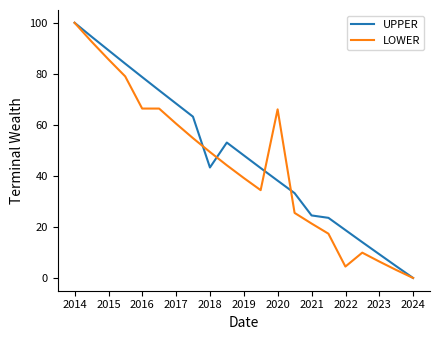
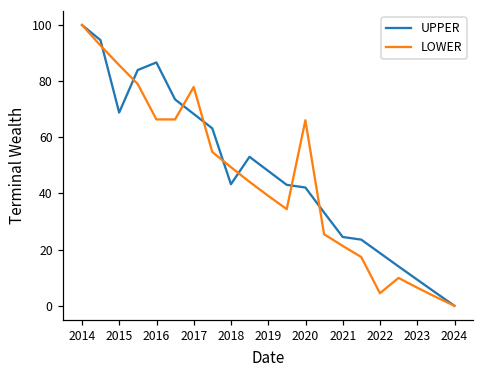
  {
    "UPPER": {
-     "2015": 89,
-     "2016": 79,
+     "2015": 69,
+     "2016": 87,
      "2017": 68,
      "2018": 43,
      "2019": 48,
-     "2020": 38,
+     "2020": 42,
      "2021": 25,
      "2022": 19,
      "2023": 9
    },
    "LOWER": {
      "2015": 86,
      "2016": 66,
-     "2017": 60,
+     "2017": 78,
      "2018": 49,
      "2019": 39,
      "2020": 66,
      "2021": 21,
      "2022": 4,
      "2023": 6
    }
  }
